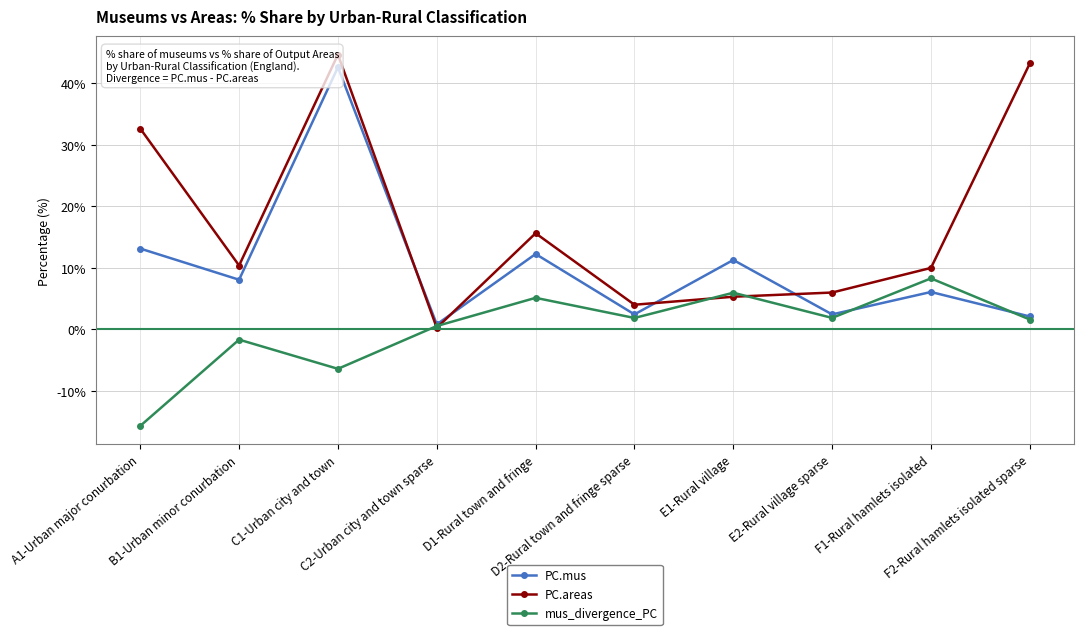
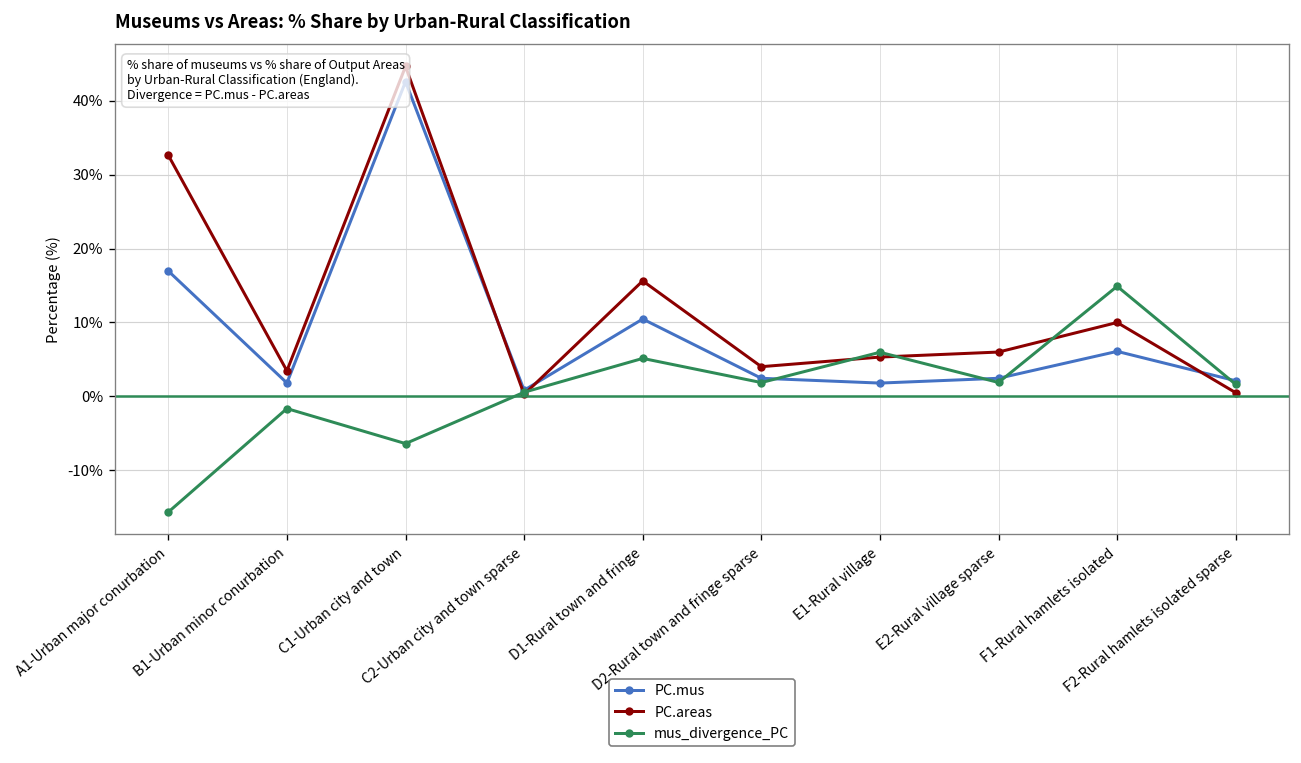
  {
    "PC.mus": {
-     "A1-Urban major conurbation": "13%",
-     "B1-Urban minor conurbation": "8%",
-     "D1-Rural town and fringe": "12%",
+     "A1-Urban major conurbation": "17%",
+     "B1-Urban minor conurbation": "2%",
+     "D1-Rural town and fringe": "10%",
      "D2-Rural town and fringe sparse": "2%",
-     "E1-Rural village": "11%",
+     "E1-Rural village": "2%",
      "E2-Rural village sparse": "2%",
      "F1-Rural hamlets isolated": "6%",
      "F2-Rural hamlets isolated sparse": "2%"
    },
    "PC.areas": {
      "A1-Urban major conurbation": "33%",
-     "B1-Urban minor conurbation": "10%",
+     "B1-Urban minor conurbation": "3%",
      "D1-Rural town and fringe": "16%",
      "D2-Rural town and fringe sparse": "4%",
      "E1-Rural village": "5%",
      "E2-Rural village sparse": "6%",
      "F1-Rural hamlets isolated": "10%",
-     "F2-Rural hamlets isolated sparse": "43%"
+     "F2-Rural hamlets isolated sparse": "0%"
    },
    "mus_divergence_PC": {
      "A1-Urban major conurbation": "-16%",
      "B1-Urban minor conurbation": "-2%",
      "C1-Urban city and town": "-6%",
      "D1-Rural town and fringe": "5%",
      "D2-Rural town and fringe sparse": "2%",
      "E1-Rural village": "6%",
      "E2-Rural village sparse": "2%",
-     "F1-Rural hamlets isolated": "8%",
+     "F1-Rural hamlets isolated": "15%",
      "F2-Rural hamlets isolated sparse": "2%"
    }
  }
